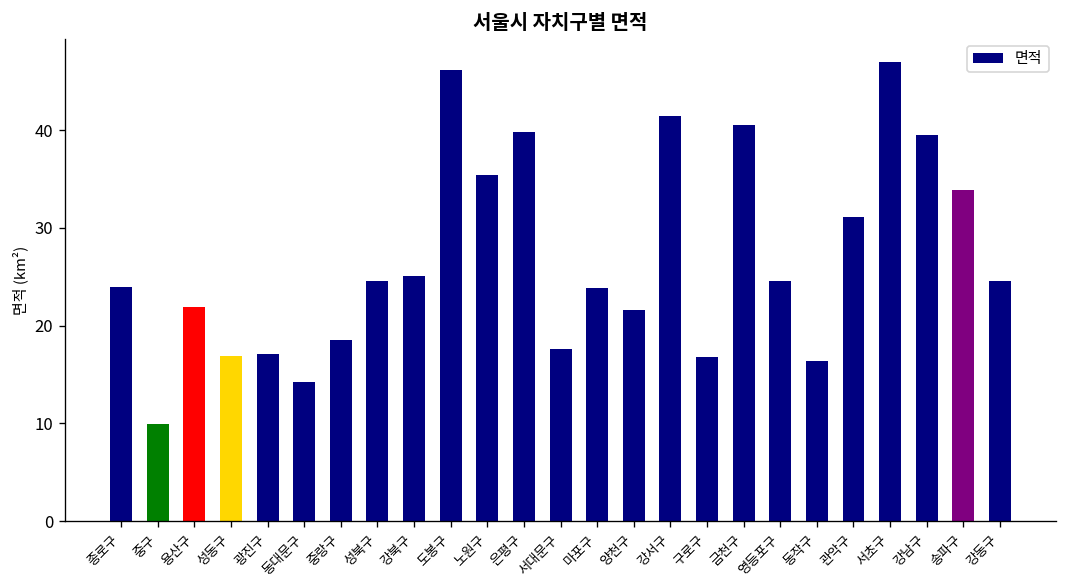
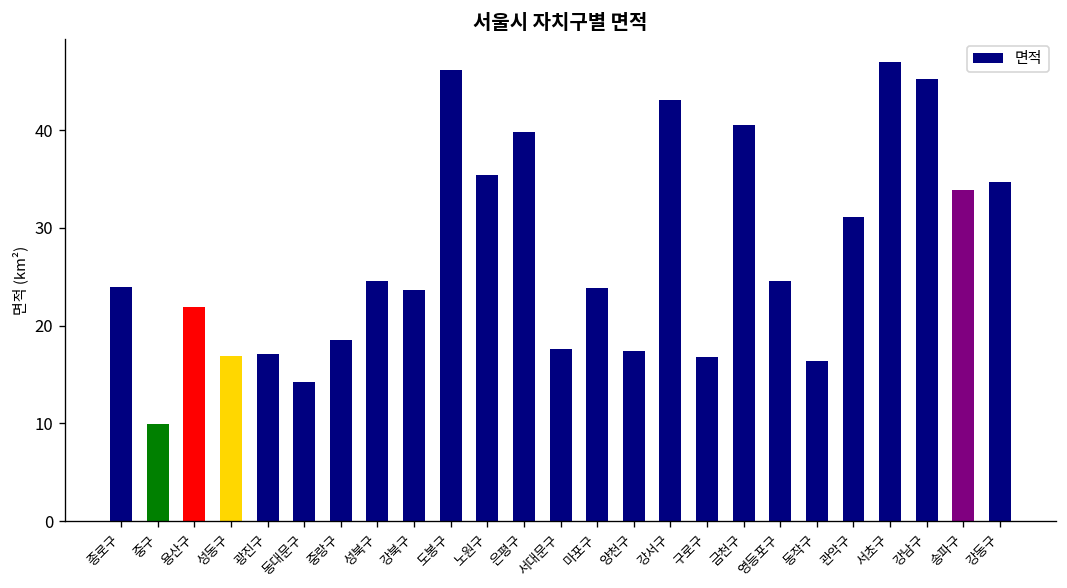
  {
    "종로구": 24,
    "중구": 10,
    "용산구": 22,
    "성동구": 17,
    "광진구": 17,
    "동대문구": 14,
    "중랑구": 19,
    "성북구": 25,
-   "강북구": 25,
+   "강북구": 24,
    "도봉구": 46,
    "노원구": 35,
    "은평구": 40,
    "서대문구": 18,
    "마포구": 24,
-   "양천구": 22,
-   "강서구": 41,
+   "양천구": 17,
+   "강서구": 43,
    "구로구": 17,
    "금천구": 40,
    "영등포구": 25,
    "동작구": 16,
    "관악구": 31,
    "서초구": 47,
-   "강남구": 40,
+   "강남구": 45,
    "송파구": 34,
-   "강동구": 25
+   "강동구": 35
  }
